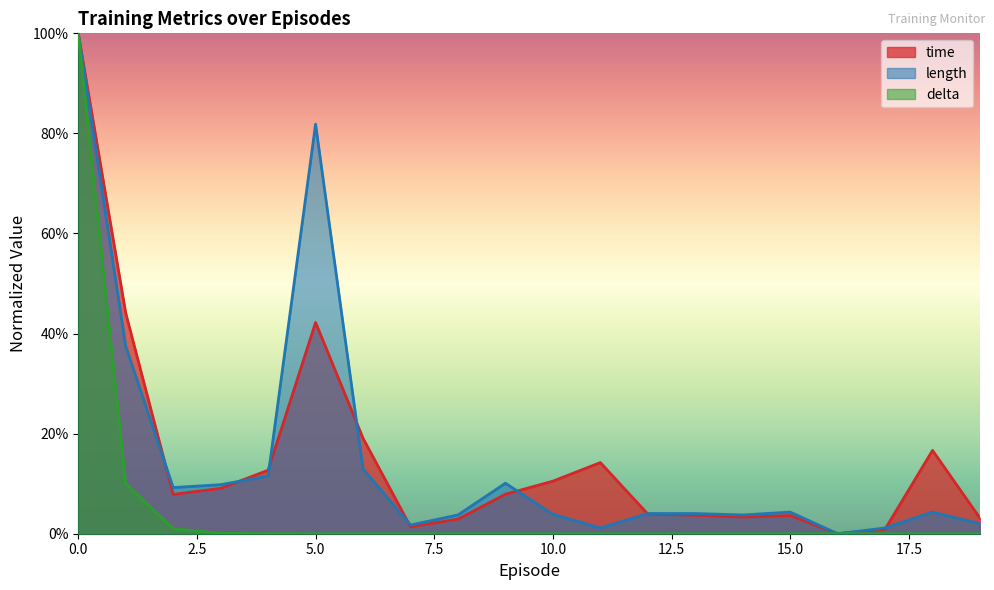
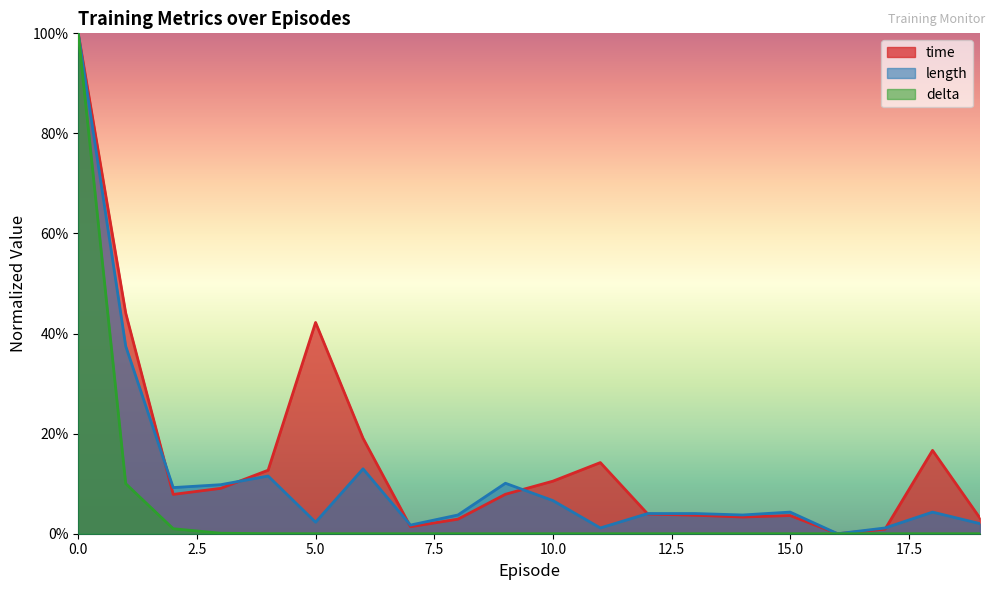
  {
    "time": {
      "5.0": "42%",
      "10.0": "11%",
      "15.0": "4%"
    },
    "length": {
-     "5.0": "82%",
-     "10.0": "4%",
+     "5.0": "2%",
+     "10.0": "7%",
      "15.0": "4%"
    },
    "delta": {
      "5.0": "0%",
      "10.0": "0%",
      "15.0": "0%"
    }
  }
